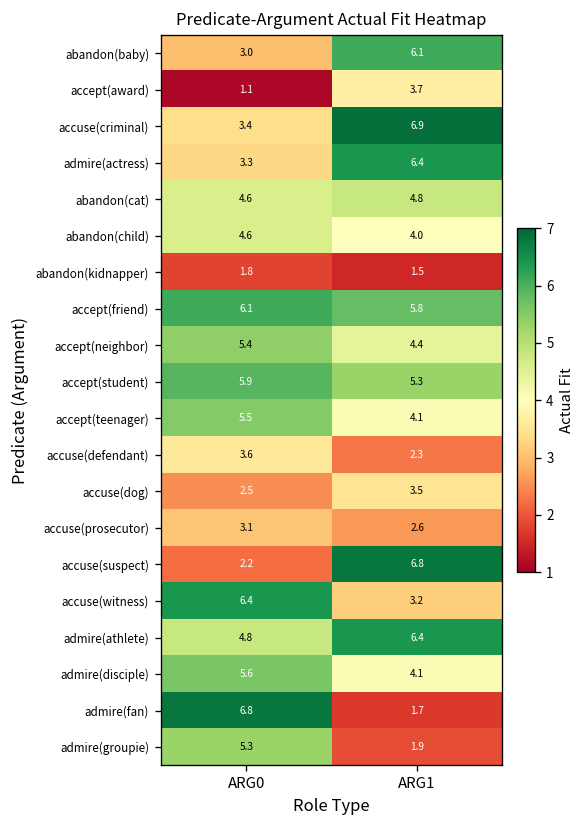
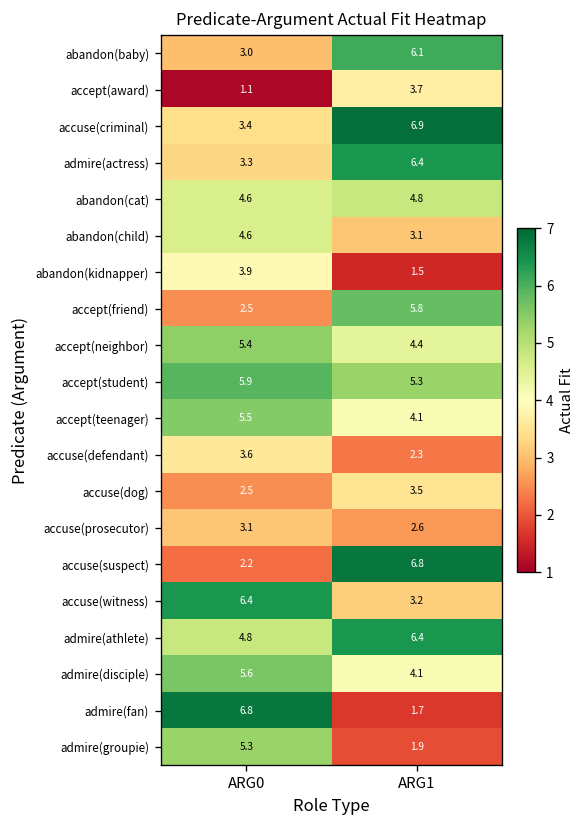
  {
    "abandon(baby)": {
      "ARG0": 3.0,
      "ARG1": 6.1
    },
    "accept(award)": {
      "ARG0": 1.1,
      "ARG1": 3.7
    },
    "accuse(criminal)": {
      "ARG0": 3.4,
      "ARG1": 6.9
    },
    "admire(actress)": {
      "ARG0": 3.3,
      "ARG1": 6.4
    },
    "abandon(cat)": {
      "ARG0": 4.6,
      "ARG1": 4.8
    },
    "abandon(child)": {
      "ARG0": 4.6,
-     "ARG1": 4.0
+     "ARG1": 3.1
    },
    "abandon(kidnapper)": {
-     "ARG0": 1.8,
+     "ARG0": 3.9,
      "ARG1": 1.5
    },
    "accept(friend)": {
-     "ARG0": 6.1,
+     "ARG0": 2.5,
      "ARG1": 5.8
    },
    "accept(neighbor)": {
      "ARG0": 5.4,
      "ARG1": 4.4
    },
    "accept(student)": {
      "ARG0": 5.9,
      "ARG1": 5.3
    },
    "accept(teenager)": {
      "ARG0": 5.5,
      "ARG1": 4.1
    },
    "accuse(defendant)": {
      "ARG0": 3.6,
      "ARG1": 2.3
    },
    "accuse(dog)": {
      "ARG0": 2.5,
      "ARG1": 3.5
    },
    "accuse(prosecutor)": {
      "ARG0": 3.1,
      "ARG1": 2.6
    },
    "accuse(suspect)": {
      "ARG0": 2.2,
      "ARG1": 6.8
    },
    "accuse(witness)": {
      "ARG0": 6.4,
      "ARG1": 3.2
    },
    "admire(athlete)": {
      "ARG0": 4.8,
      "ARG1": 6.4
    },
    "admire(disciple)": {
      "ARG0": 5.6,
      "ARG1": 4.1
    },
    "admire(fan)": {
      "ARG0": 6.8,
      "ARG1": 1.7
    },
    "admire(groupie)": {
      "ARG0": 5.3,
      "ARG1": 1.9
    }
  }
